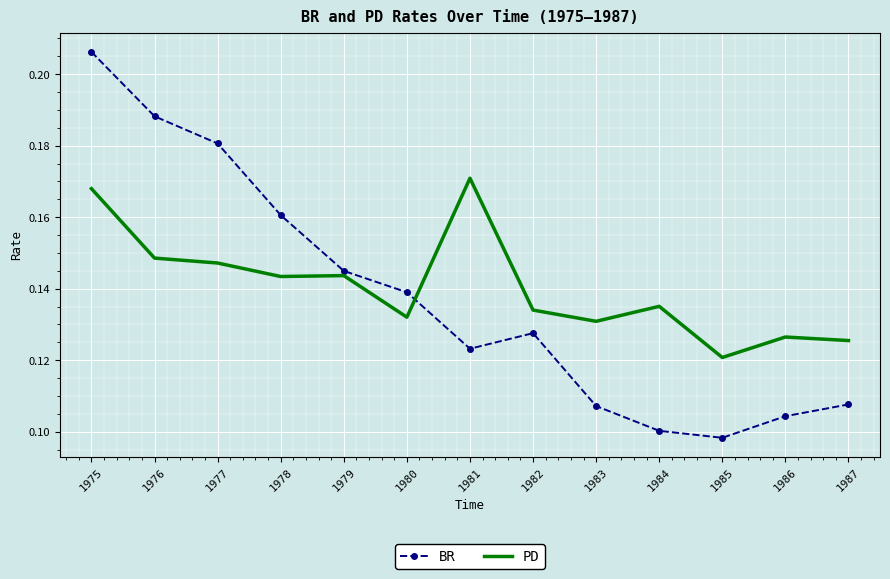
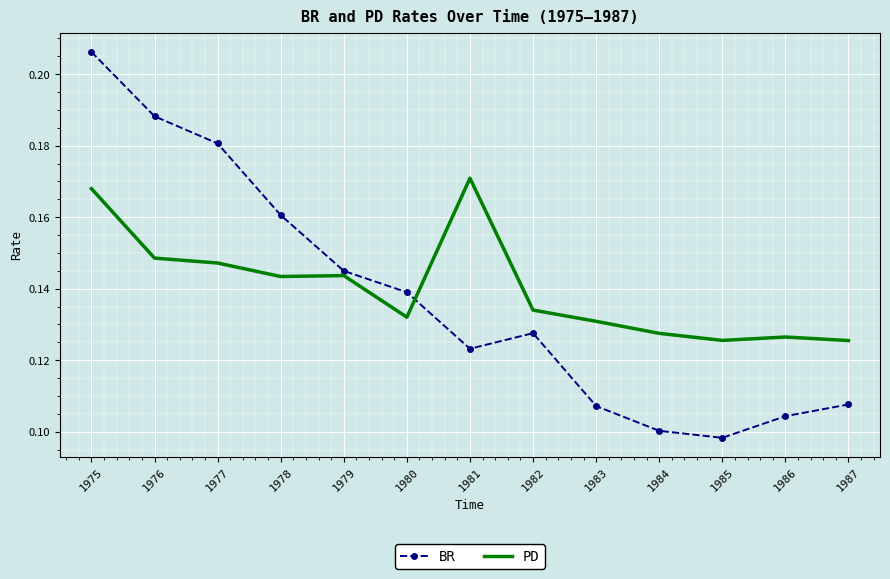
  {
    "BR": {
      "1975": 0.206,
      "1976": 0.188,
      "1977": 0.181,
      "1978": 0.161,
      "1979": 0.145,
      "1980": 0.139,
      "1981": 0.123,
      "1982": 0.128,
      "1983": 0.107,
      "1984": 0.100,
      "1985": 0.098,
      "1986": 0.104,
      "1987": 0.108
    },
    "PD": {
      "1975": 0.168,
      "1976": 0.149,
      "1977": 0.147,
      "1978": 0.143,
      "1979": 0.144,
      "1980": 0.132,
      "1981": 0.171,
      "1982": 0.134,
      "1983": 0.131,
-     "1984": 0.135,
-     "1985": 0.121,
+     "1984": 0.127,
+     "1985": 0.126,
      "1986": 0.126,
      "1987": 0.125
    }
  }
